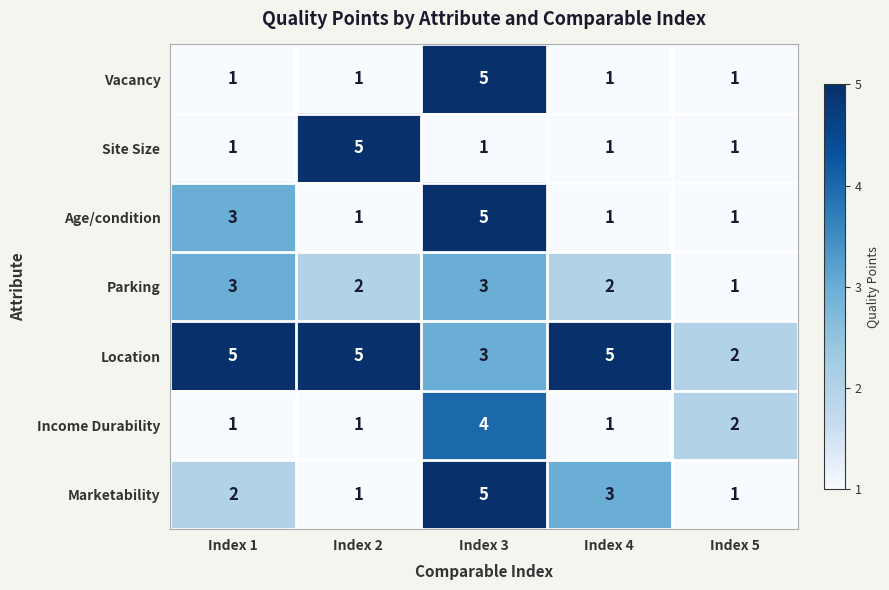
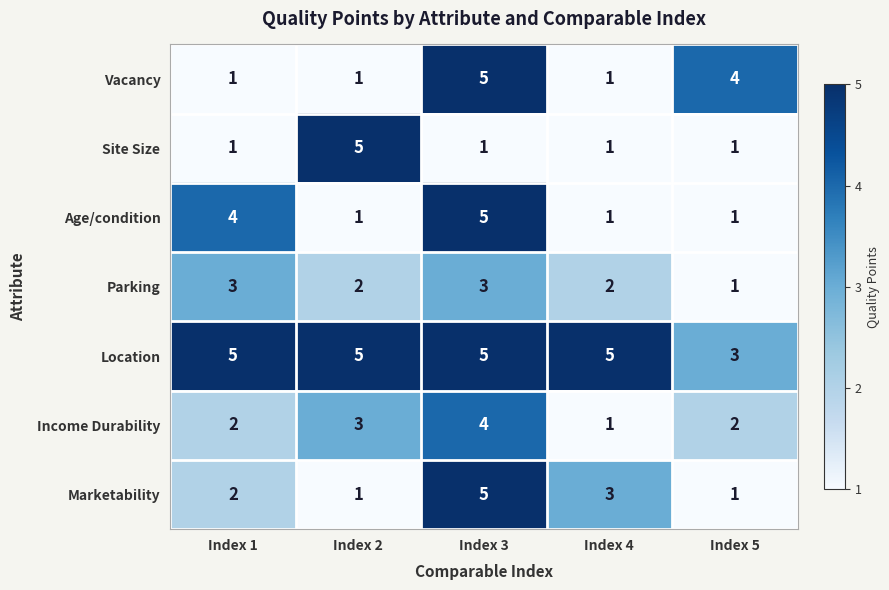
  {
    "Vacancy": {
      "Index 1": 1,
      "Index 2": 1,
      "Index 3": 5,
      "Index 4": 1,
-     "Index 5": 1
+     "Index 5": 4
    },
    "Site Size": {
      "Index 1": 1,
      "Index 2": 5,
      "Index 3": 1,
      "Index 4": 1,
      "Index 5": 1
    },
    "Age/condition": {
-     "Index 1": 3,
+     "Index 1": 4,
      "Index 2": 1,
      "Index 3": 5,
      "Index 4": 1,
      "Index 5": 1
    },
    "Parking": {
      "Index 1": 3,
      "Index 2": 2,
      "Index 3": 3,
      "Index 4": 2,
      "Index 5": 1
    },
    "Location": {
      "Index 1": 5,
      "Index 2": 5,
-     "Index 3": 3,
+     "Index 3": 5,
      "Index 4": 5,
-     "Index 5": 2
+     "Index 5": 3
    },
    "Income Durability": {
-     "Index 1": 1,
-     "Index 2": 1,
+     "Index 1": 2,
+     "Index 2": 3,
      "Index 3": 4,
      "Index 4": 1,
      "Index 5": 2
    },
    "Marketability": {
      "Index 1": 2,
      "Index 2": 1,
      "Index 3": 5,
      "Index 4": 3,
      "Index 5": 1
    }
  }
